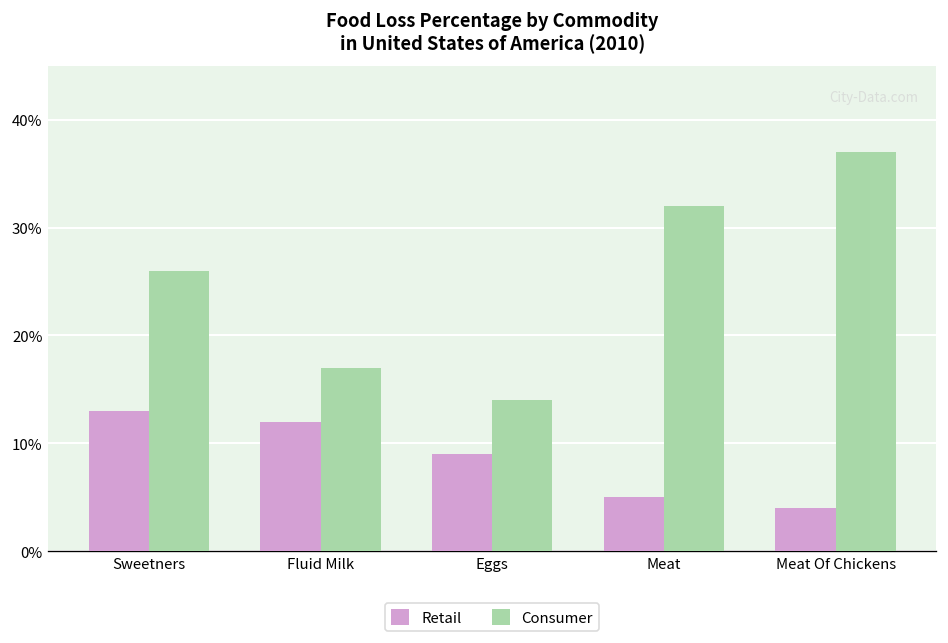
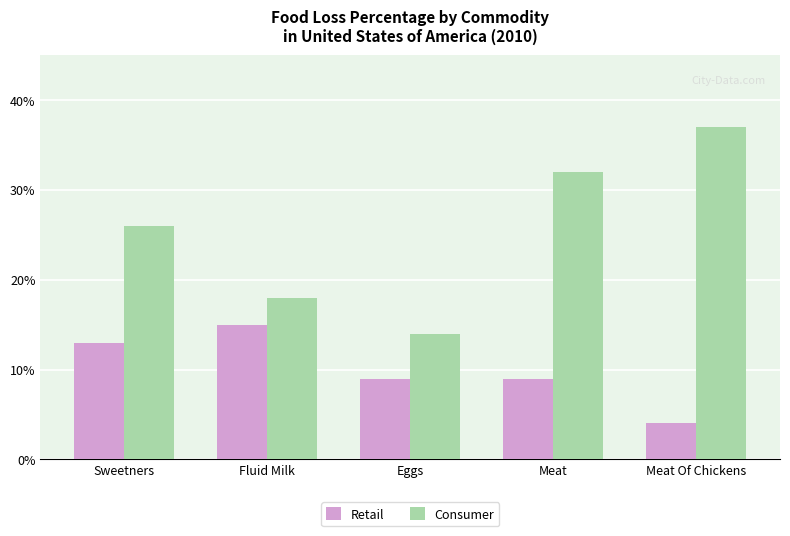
  {
    "Retail": {
      "Sweetners": "13%",
-     "Fluid Milk": "12%",
+     "Fluid Milk": "15%",
      "Eggs": "9%",
-     "Meat": "5%",
+     "Meat": "9%",
      "Meat Of Chickens": "4%"
    },
    "Consumer": {
      "Sweetners": "26%",
-     "Fluid Milk": "17%",
+     "Fluid Milk": "18%",
      "Eggs": "14%",
      "Meat": "32%",
      "Meat Of Chickens": "37%"
    }
  }
